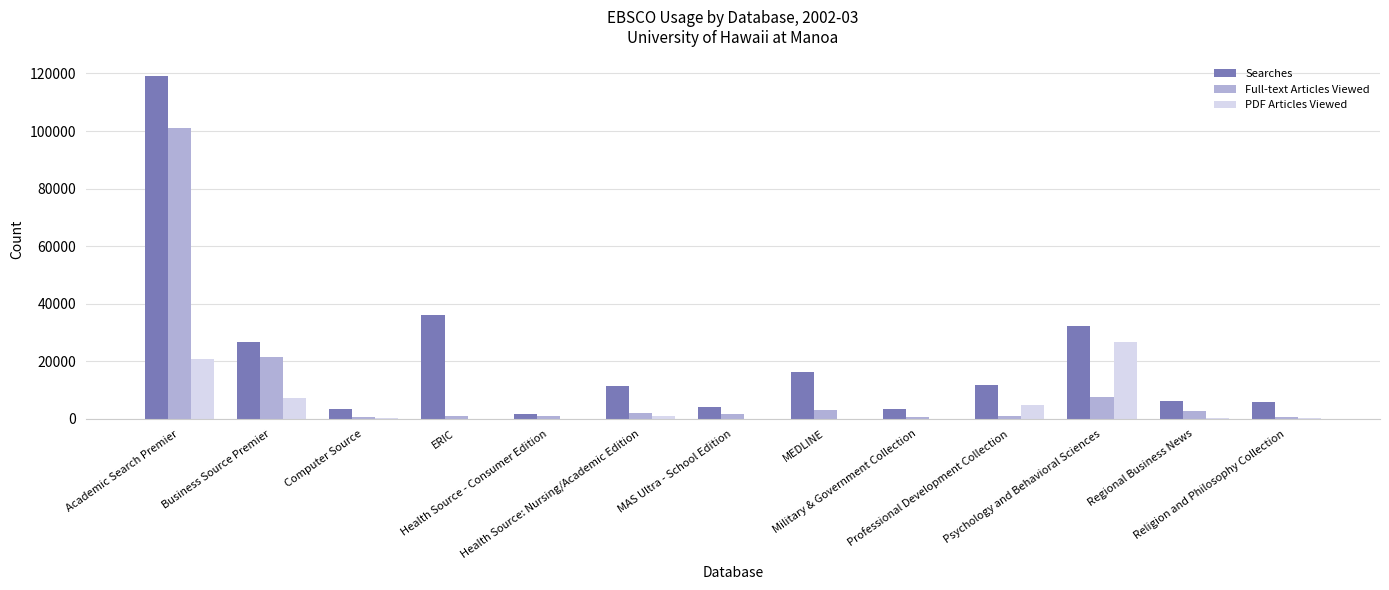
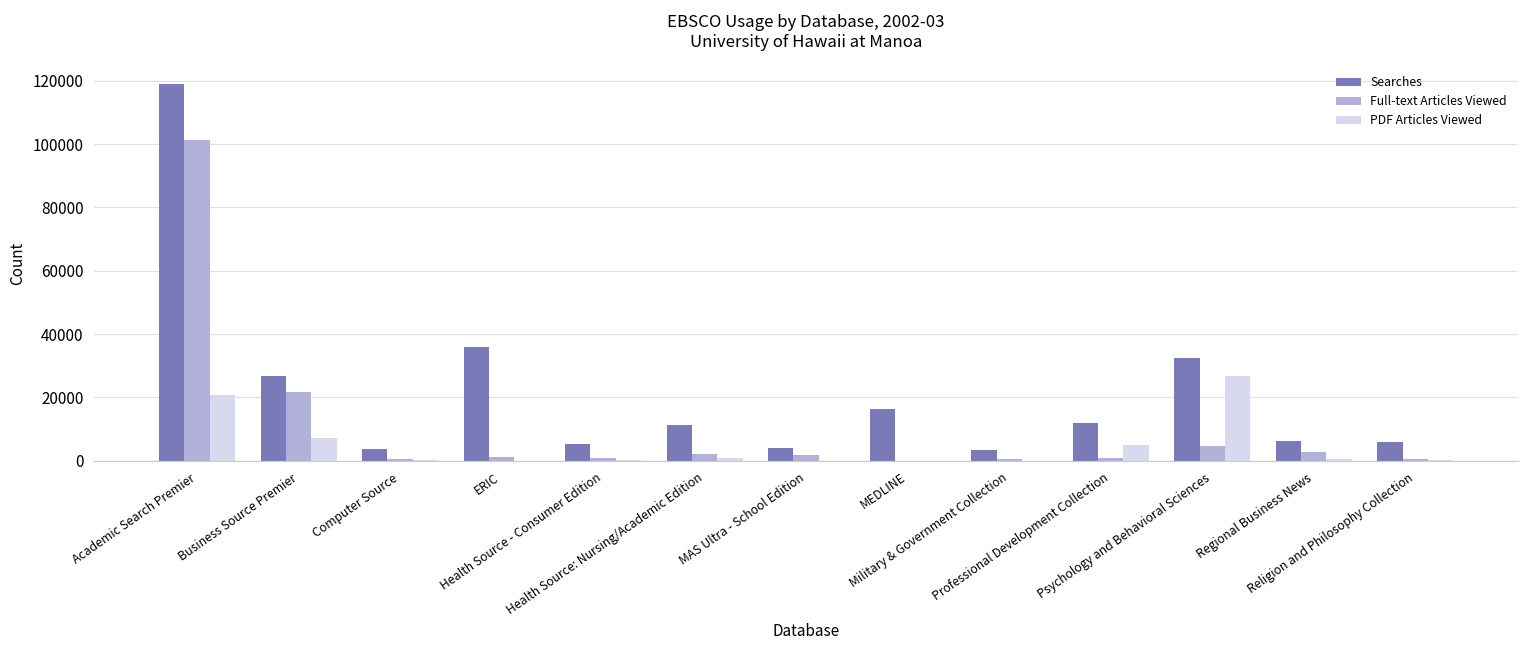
  {
    "Searches": {
      "Academic Search Premier": 119000,
      "Business Source Premier": 27000,
      "Computer Source": 4000,
      "ERIC": 36000,
-     "Health Source - Consumer Edition": 2000,
+     "Health Source - Consumer Edition": 5000,
      "Health Source: Nursing/Academic Edition": 11000,
      "MAS Ultra - School Edition": 4000,
      "MEDLINE": 16000,
      "Military & Government Collection": 3000,
      "Professional Development Collection": 12000,
      "Psychology and Behavioral Sciences": 32000,
      "Regional Business News": 6000,
      "Religion and Philosophy Collection": 6000
    },
    "Full-text Articles Viewed": {
      "Academic Search Premier": 101000,
      "Business Source Premier": 22000,
      "ERIC": 1000,
      "Health Source - Consumer Edition": 1000,
      "Health Source: Nursing/Academic Edition": 2000,
      "MAS Ultra - School Edition": 2000,
-     "MEDLINE": 3000,
+     "MEDLINE": 0,
      "Professional Development Collection": 1000,
-     "Psychology and Behavioral Sciences": 8000,
+     "Psychology and Behavioral Sciences": 5000,
      "Regional Business News": 3000
    },
    "PDF Articles Viewed": {
      "Academic Search Premier": 21000,
      "Business Source Premier": 7000,
      "Health Source: Nursing/Academic Edition": 1000,
      "MEDLINE": 0,
      "Professional Development Collection": 5000,
      "Psychology and Behavioral Sciences": 27000
    }
  }
